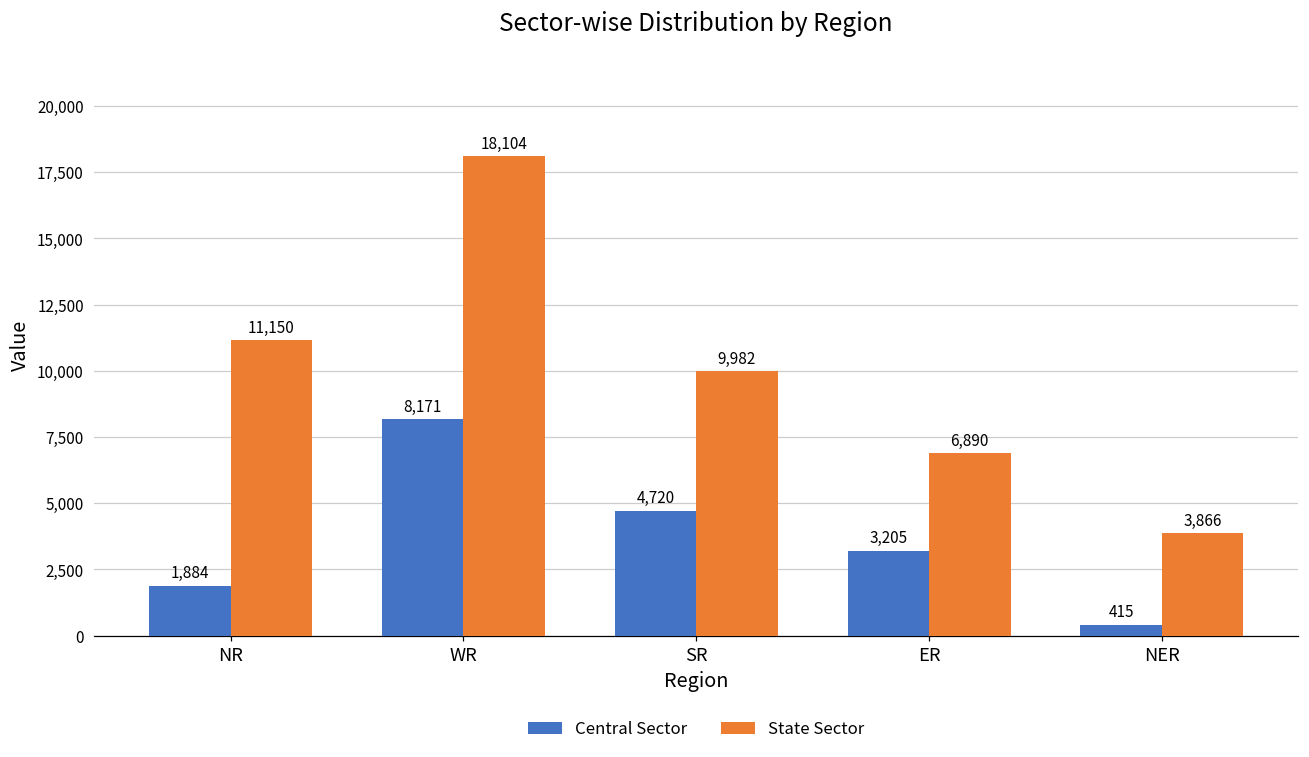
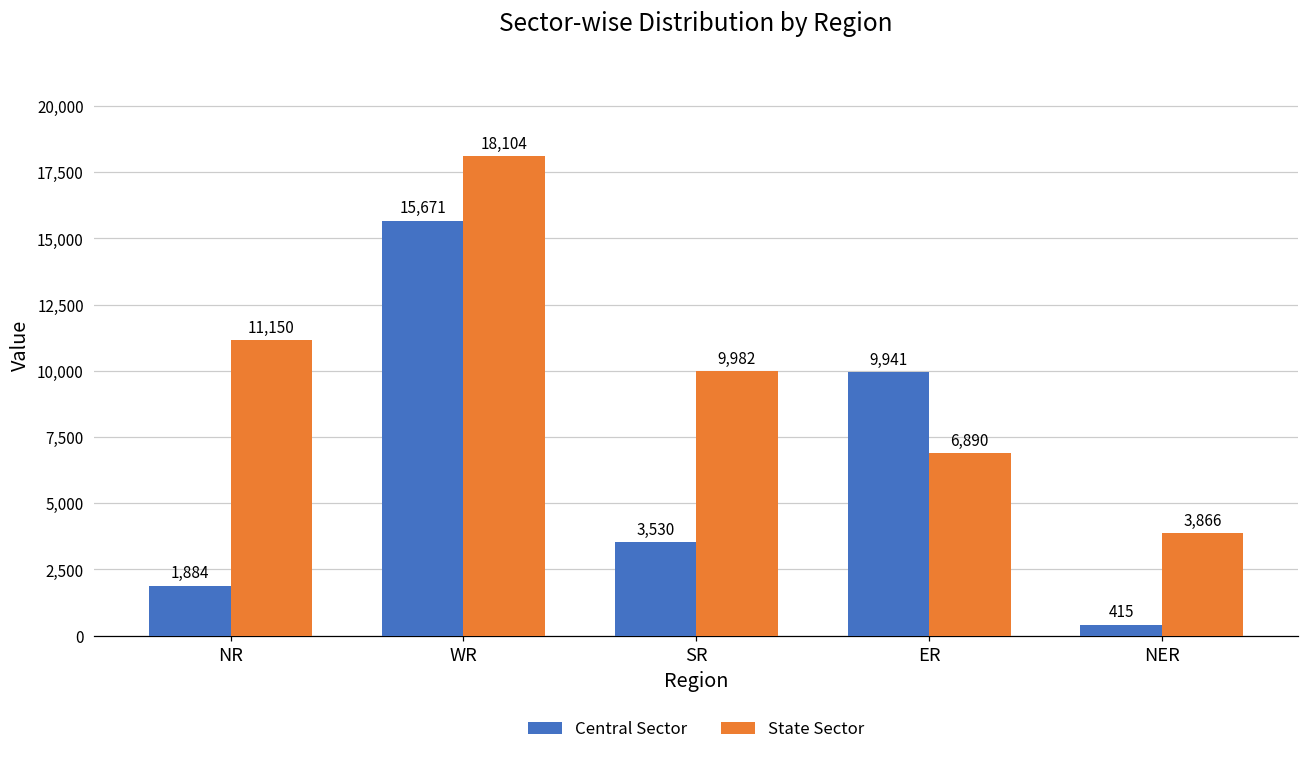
  {
    "Central Sector": {
      "NR": "1,884",
-     "WR": "8,171",
-     "SR": "4,720",
-     "ER": "3,205",
+     "WR": "15,671",
+     "SR": "3,530",
+     "ER": "9,941",
      "NER": "415"
    },
    "State Sector": {
      "NR": "11,150",
      "WR": "18,104",
      "SR": "9,982",
      "ER": "6,890",
      "NER": "3,866"
    }
  }
